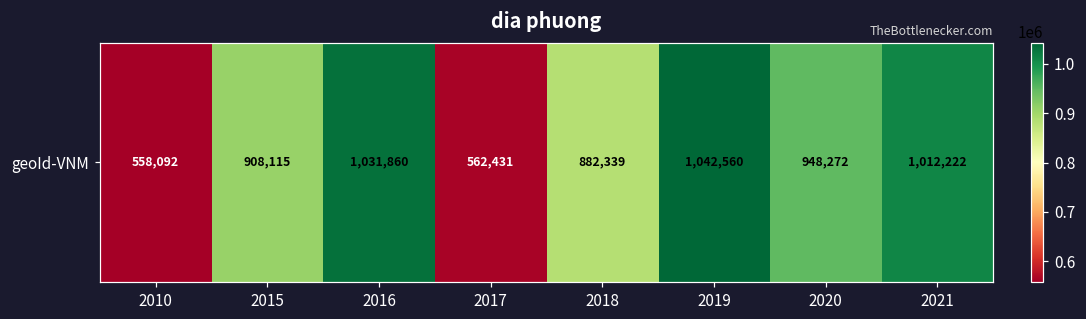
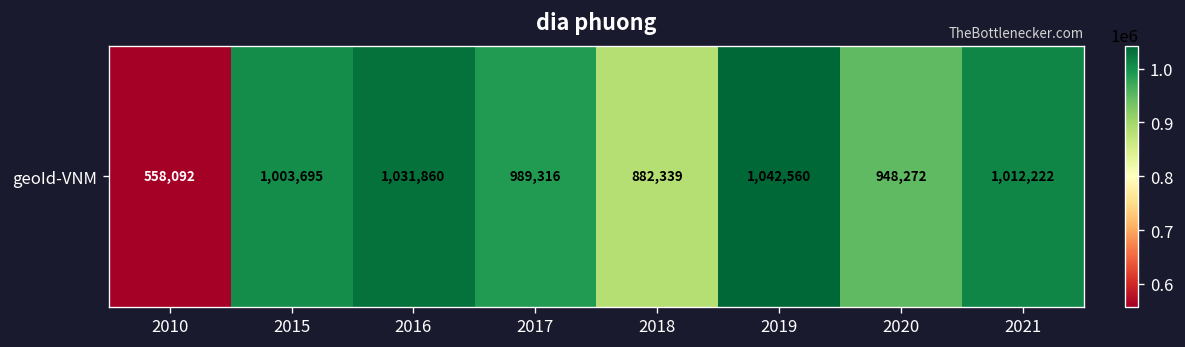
  {
    "geoId-VNM": {
      "2010": "558,092",
-     "2015": "908,115",
+     "2015": "1,003,695",
      "2016": "1,031,860",
-     "2017": "562,431",
+     "2017": "989,316",
      "2018": "882,339",
      "2019": "1,042,560",
      "2020": "948,272",
      "2021": "1,012,222"
    }
  }
